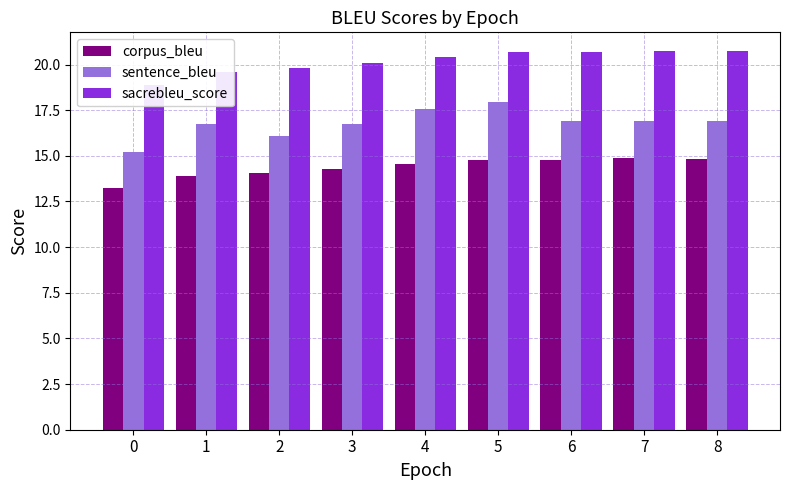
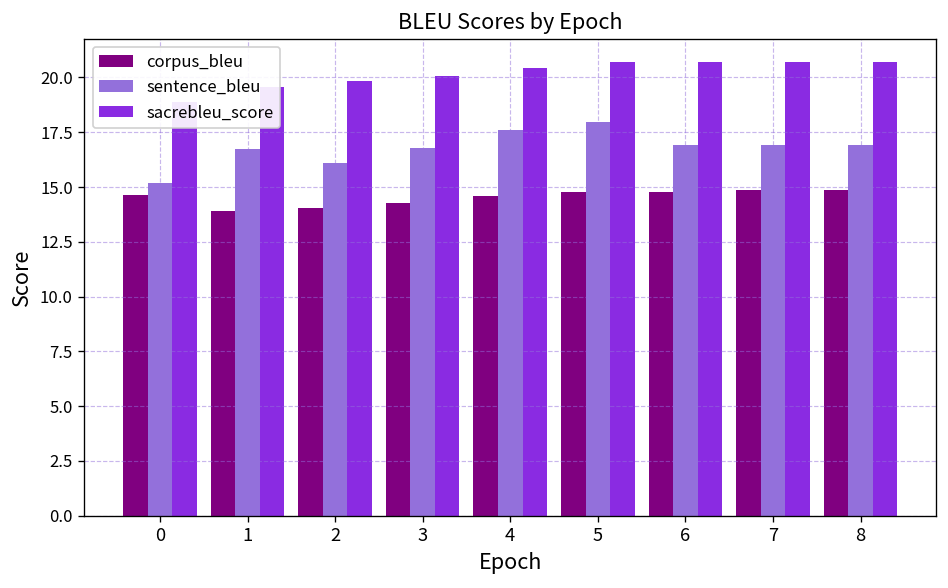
  {
    "corpus_bleu": {
-     "0": 13.3,
+     "0": 14.6,
      "1": 13.9,
      "2": 14.1,
      "3": 14.3,
      "4": 14.6,
      "5": 14.8,
      "6": 14.8,
      "7": 14.9,
      "8": 14.8
    },
    "sentence_bleu": {
      "0": 15.2,
      "1": 16.7,
      "2": 16.1,
      "3": 16.8,
      "4": 17.6,
      "5": 18.0,
      "6": 16.9,
      "7": 16.9,
      "8": 16.9
    },
    "sacrebleu_score": {
      "2": 19.8,
      "3": 20.1,
      "4": 20.4,
      "5": 20.7,
      "6": 20.7,
      "7": 20.7,
      "8": 20.7
    }
  }
